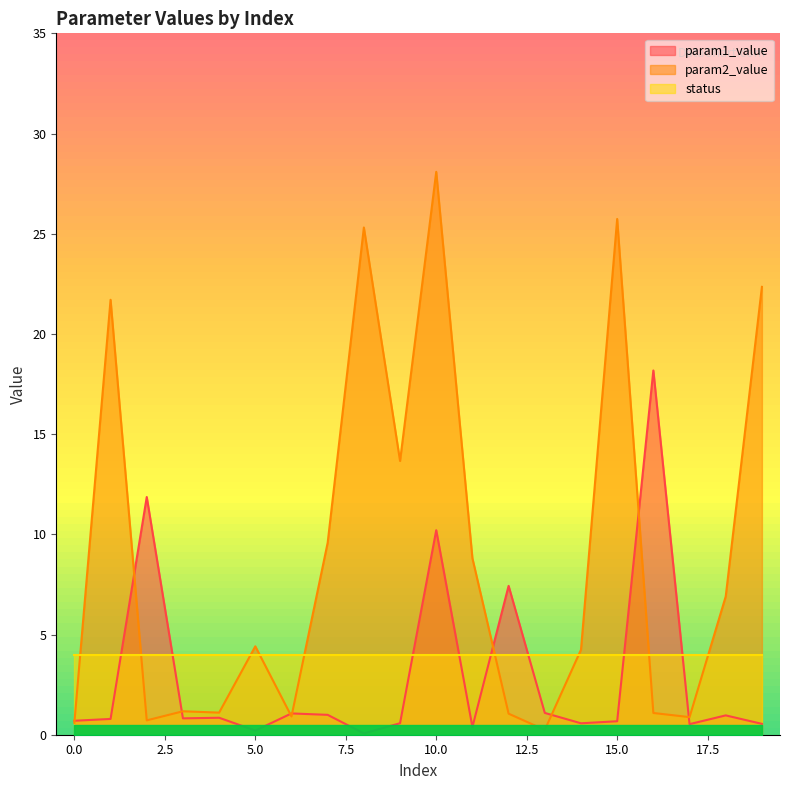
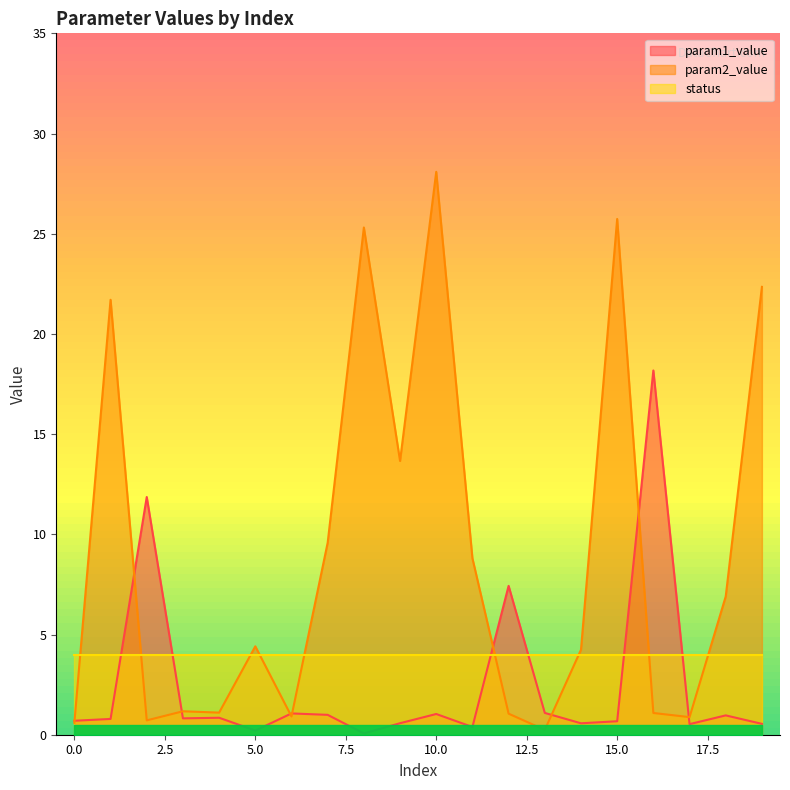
  {
    "param1_value": {
      "5.0": 0.2,
-     "10.0": 10.2,
+     "10.0": 1.0,
      "15.0": 0.7
    },
    "param2_value": {
      "5.0": 4.4,
      "10.0": 28.1,
      "15.0": 25.7
    },
    "status": {
      "0.0": 4.0,
      "5.0": 4.0,
      "10.0": 4.0,
      "15.0": 4.0
    }
  }
